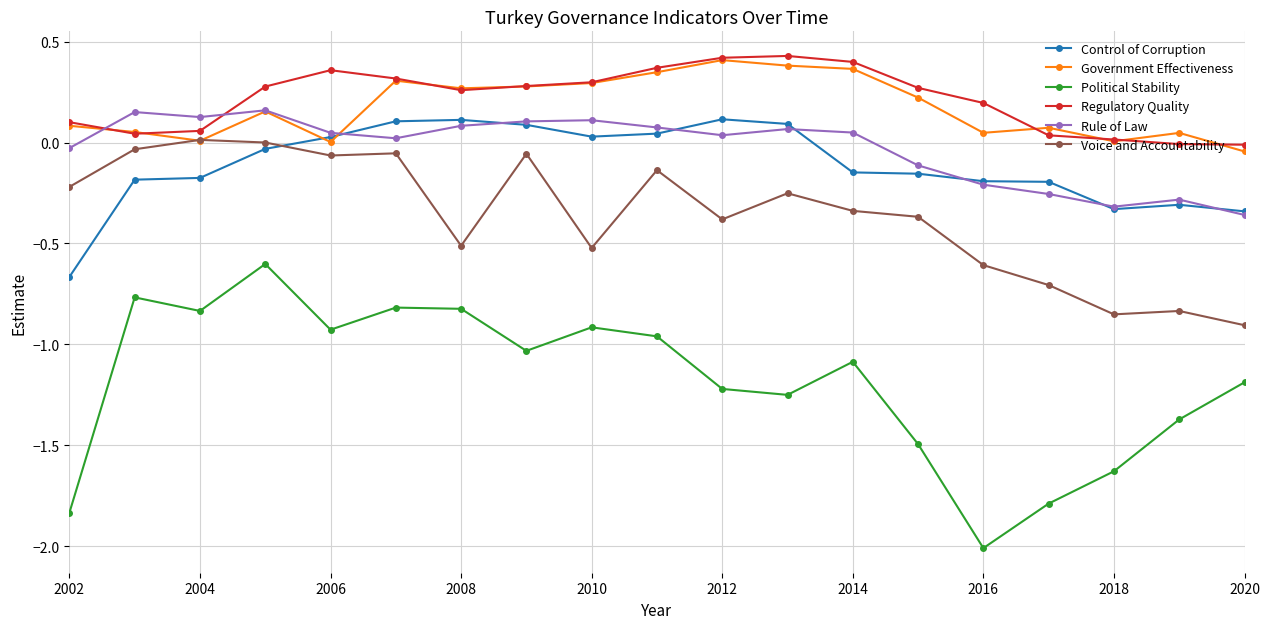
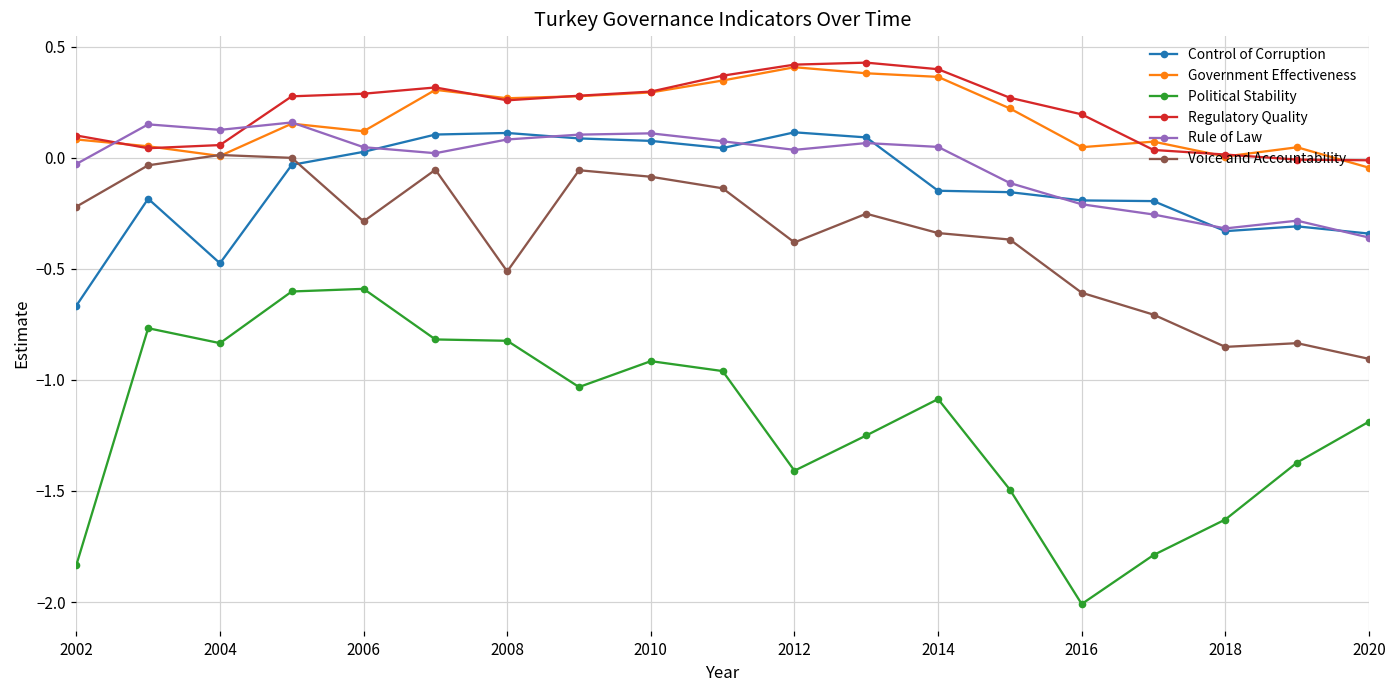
  {
    "Control of Corruption": {
      "2002": -0.67,
-     "2004": -0.18,
+     "2004": -0.47,
      "2006": 0.03,
      "2008": 0.11,
-     "2010": 0.03,
+     "2010": 0.08,
      "2012": 0.12,
      "2014": -0.15,
      "2016": -0.19,
      "2020": -0.34
    },
    "Government Effectiveness": {
      "2002": 0.08,
-     "2006": 0.00,
+     "2006": 0.12,
      "2014": 0.36,
      "2016": 0.05,
      "2020": -0.04
    },
    "Political Stability": {
      "2002": -1.83,
      "2004": -0.83,
-     "2006": -0.93,
+     "2006": -0.59,
      "2008": -0.82,
      "2010": -0.92,
-     "2012": -1.22,
+     "2012": -1.41,
      "2014": -1.09,
      "2016": -2.01,
      "2018": -1.63,
      "2020": -1.19
    },
    "Regulatory Quality": {
      "2002": 0.10,
      "2004": 0.06,
-     "2006": 0.36,
+     "2006": 0.29,
      "2014": 0.40,
      "2016": 0.20,
      "2020": -0.01
    },
    "Rule of Law": {
      "2002": -0.03,
      "2004": 0.13,
      "2006": 0.05,
      "2008": 0.08,
      "2010": 0.11,
      "2012": 0.04,
      "2014": 0.05,
      "2016": -0.21,
      "2020": -0.36
    },
    "Voice and Accountability": {
      "2002": -0.22,
-     "2006": -0.06,
+     "2006": -0.29,
      "2008": -0.51,
-     "2010": -0.52,
+     "2010": -0.08,
      "2012": -0.38,
      "2014": -0.34,
      "2016": -0.61,
      "2018": -0.85,
      "2020": -0.90
    }
  }
